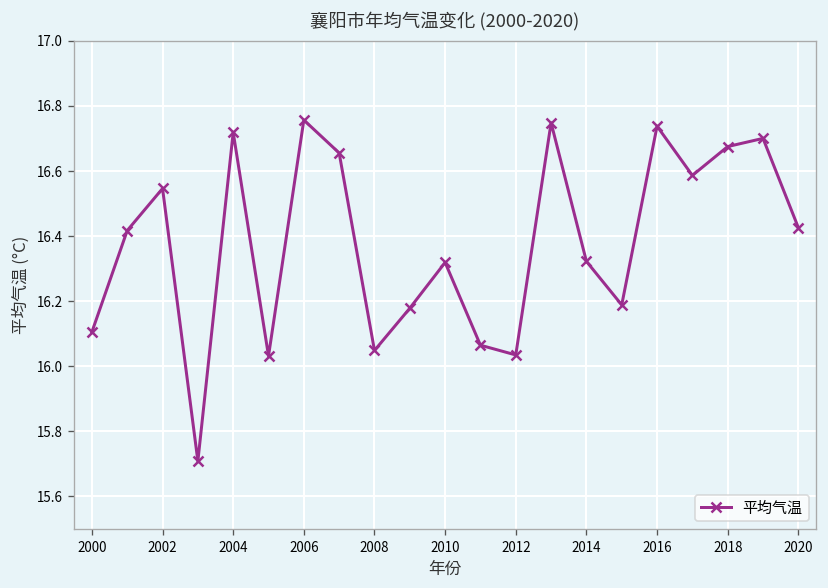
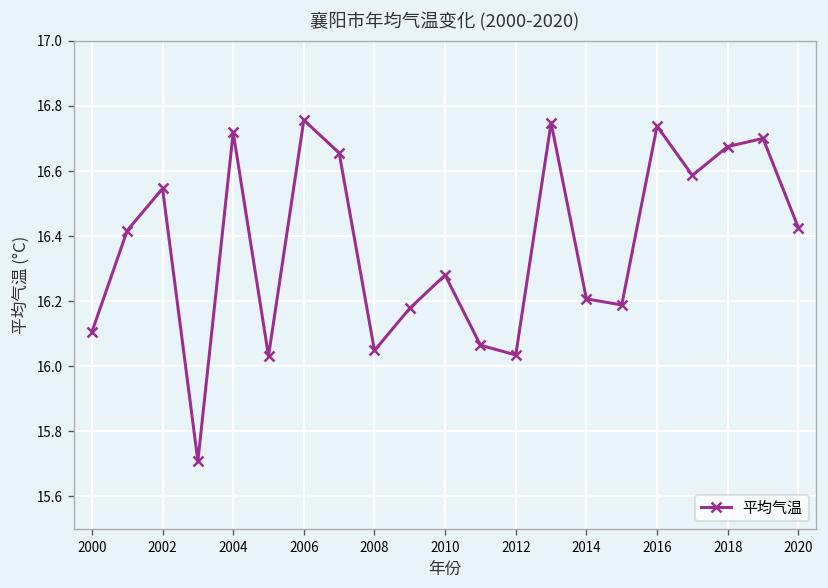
  {
    "2000": 16.11,
    "2002": 16.55,
    "2004": 16.72,
    "2006": 16.76,
    "2008": 16.05,
-   "2010": 16.32,
+   "2010": 16.28,
    "2012": 16.03,
-   "2014": 16.32,
+   "2014": 16.21,
    "2016": 16.74,
    "2018": 16.68,
    "2020": 16.43
  }
